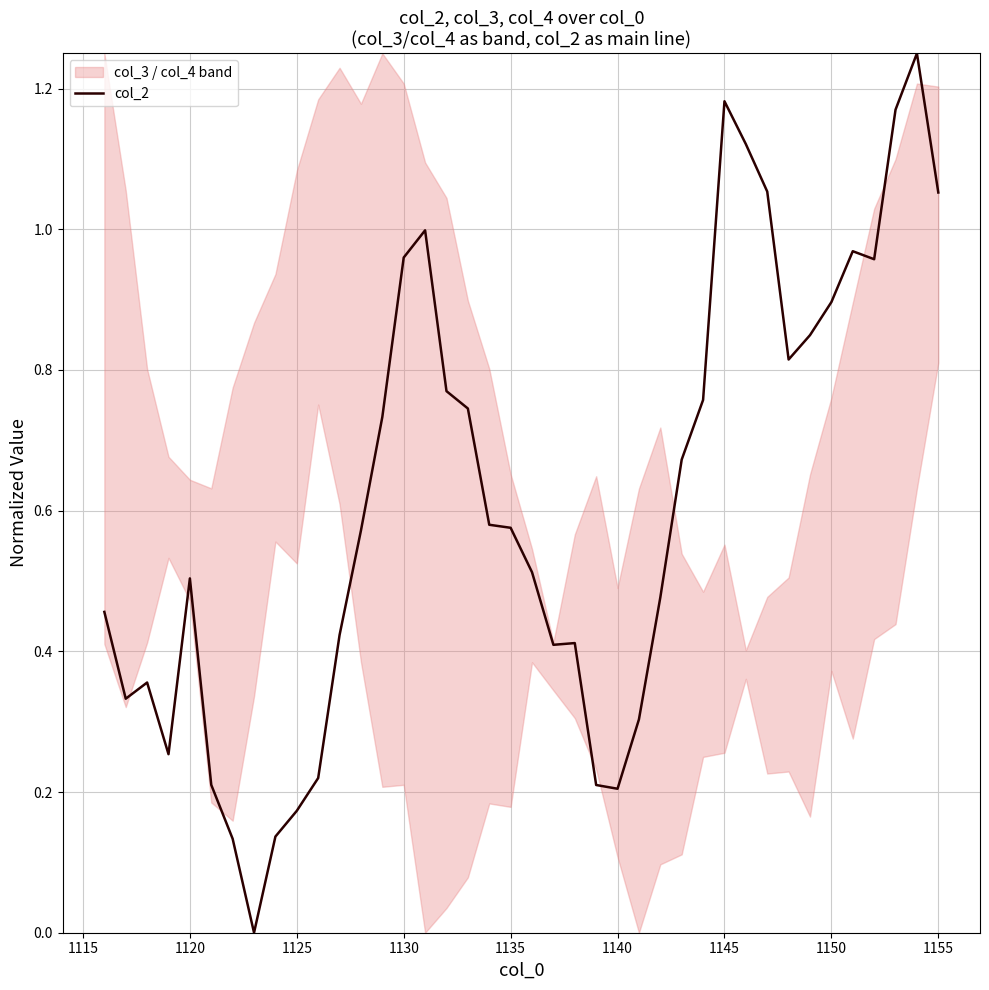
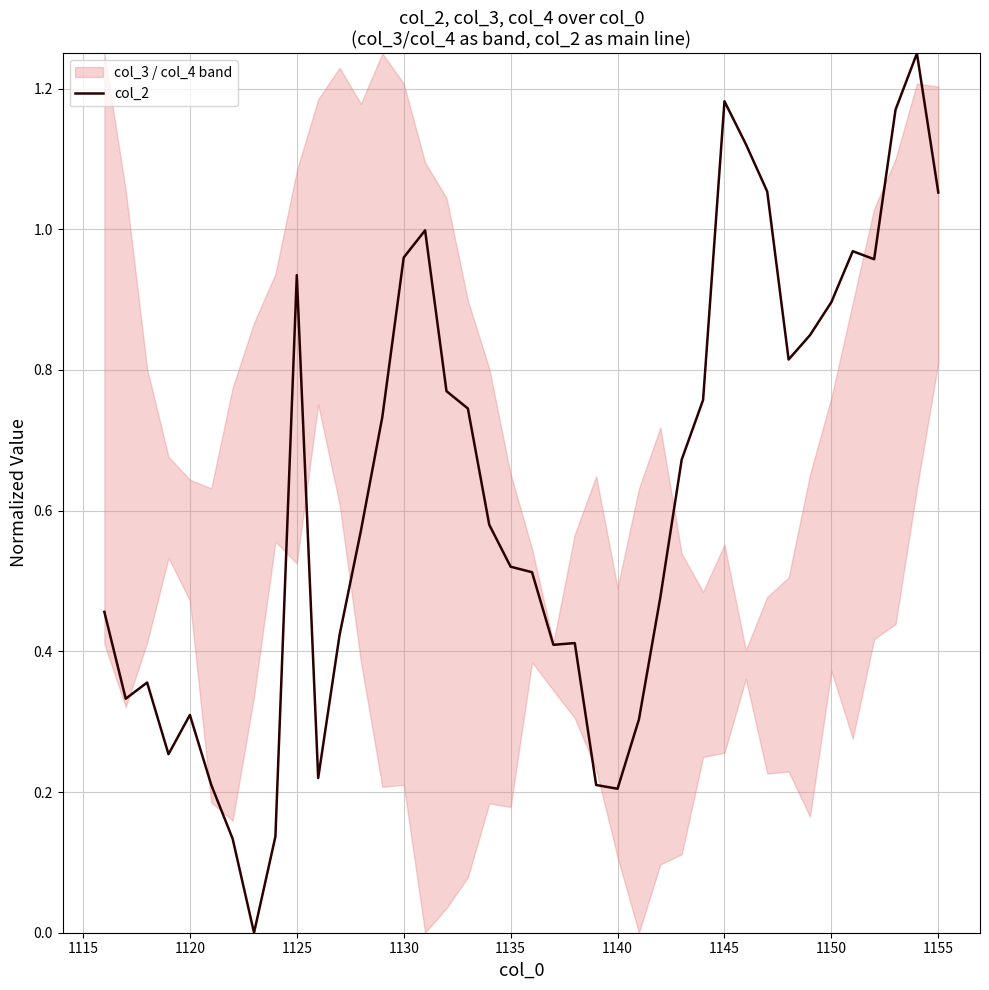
  {
    "col_2": {
-     "1120": 0.50,
-     "1125": 0.17,
+     "1120": 0.31,
+     "1125": 0.93,
      "1130": 0.96,
-     "1135": 0.58,
+     "1135": 0.52,
      "1140": 0.20,
      "1145": 1.18,
      "1150": 0.90,
      "1155": 1.05
    }
  }
